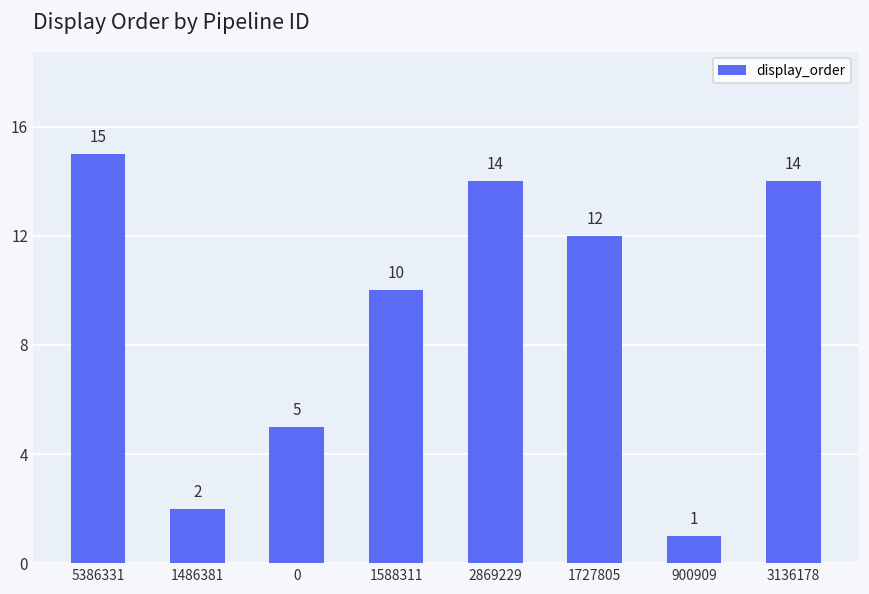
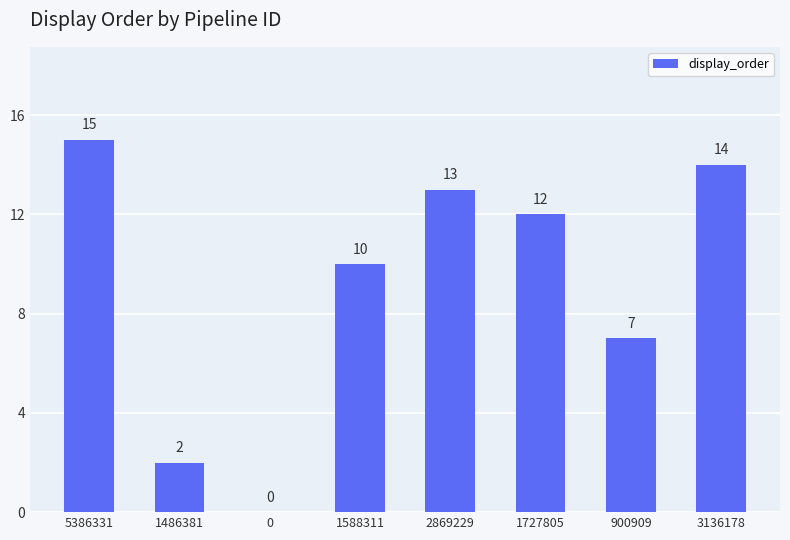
  {
    "5386331": 15,
    "1486381": 2,
-   "0": 5,
+   "0": 0,
    "1588311": 10,
-   "2869229": 14,
+   "2869229": 13,
    "1727805": 12,
-   "900909": 1,
+   "900909": 7,
    "3136178": 14
  }
